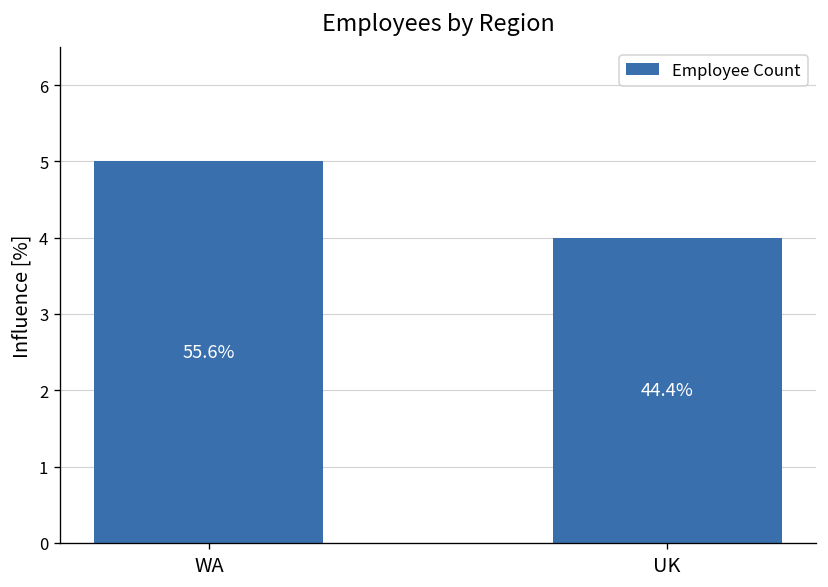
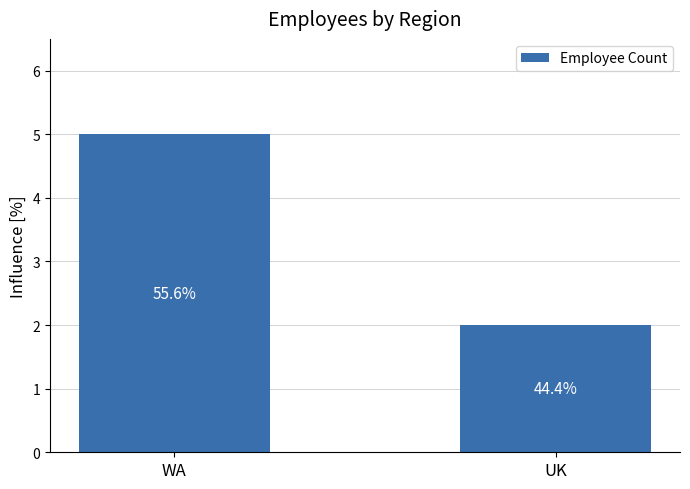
  {
-   "UK": 4
+   "UK": 2
  }
